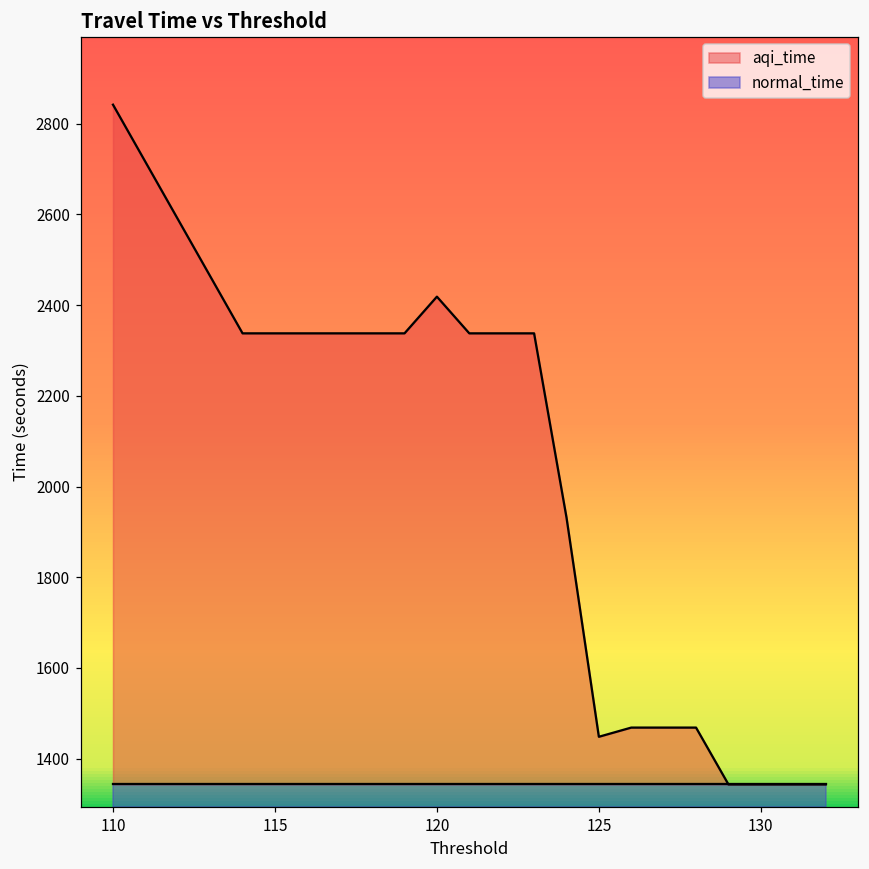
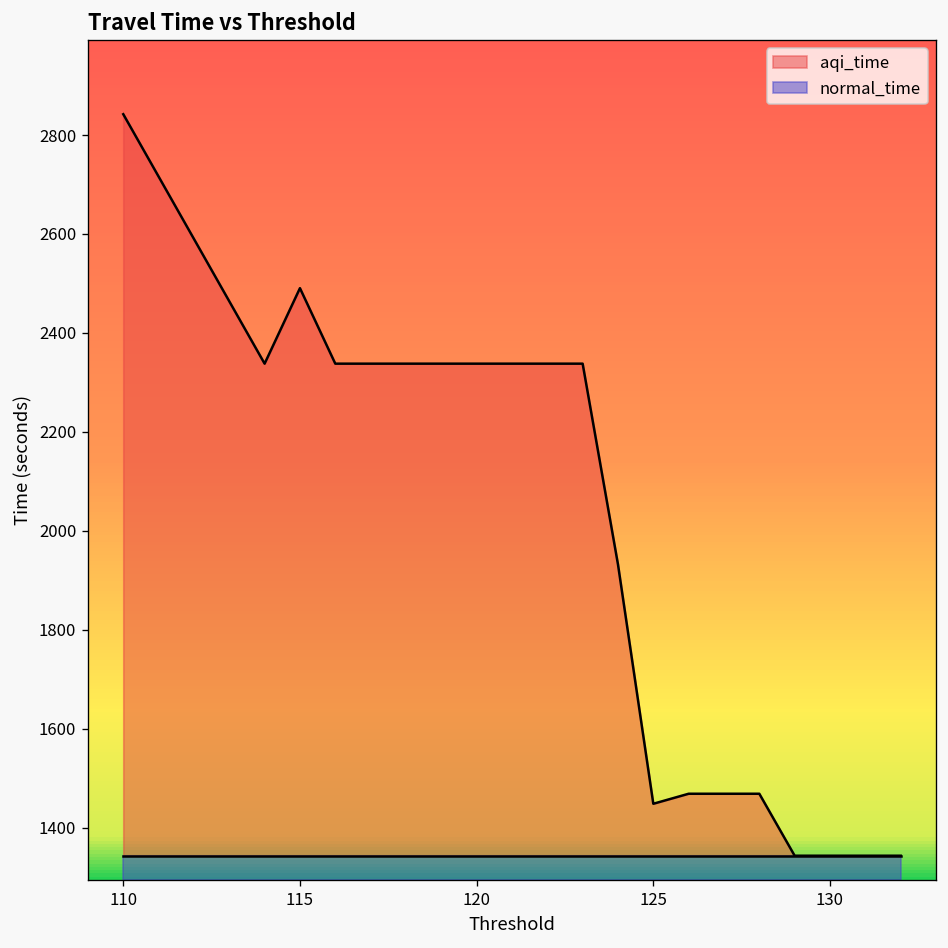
  {
    "aqi_time": {
      "110": 2840,
-     "115": 2340,
-     "120": 2420,
+     "115": 2490,
+     "120": 2340,
      "125": 1450
    },
    "normal_time": {
      "110": 1340,
      "115": 1340,
      "120": 1340,
      "125": 1340
    }
  }
